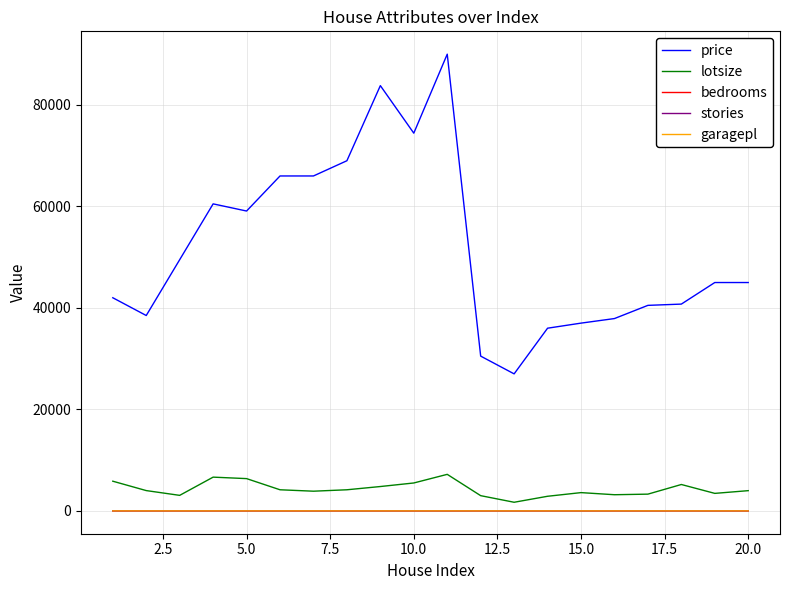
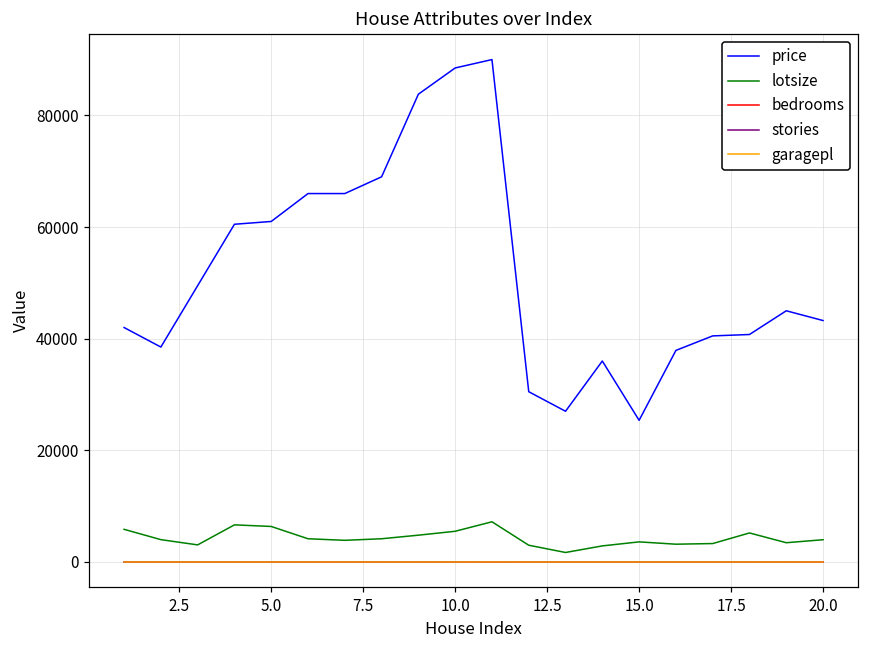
  {
    "price": {
-     "5.0": 59000,
-     "10.0": 74000,
-     "15.0": 37000,
-     "20.0": 45000
+     "5.0": 61000,
+     "10.0": 89000,
+     "15.0": 25000,
+     "20.0": 43000
    },
    "lotsize": {
      "5.0": 6000,
      "10.0": 6000,
      "15.0": 4000,
      "20.0": 4000
    },
    "garagepl": {
      "5.0": 0,
      "10.0": 0,
      "15.0": 0,
      "20.0": 0
    }
  }
